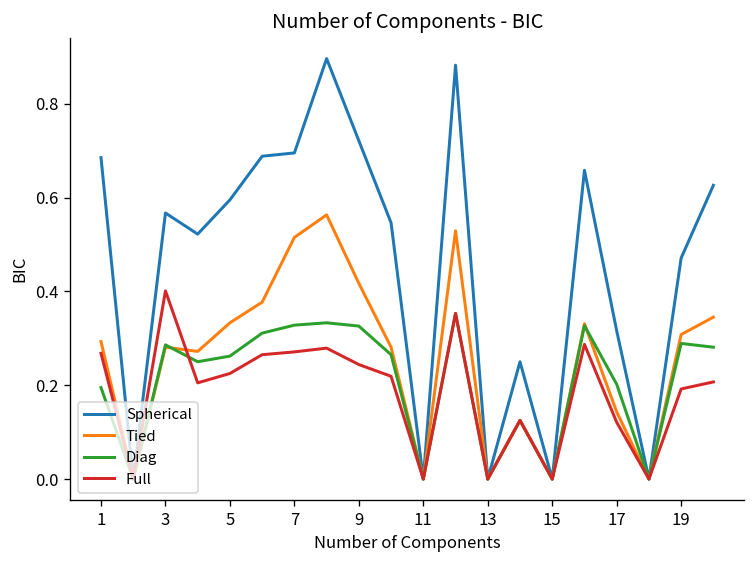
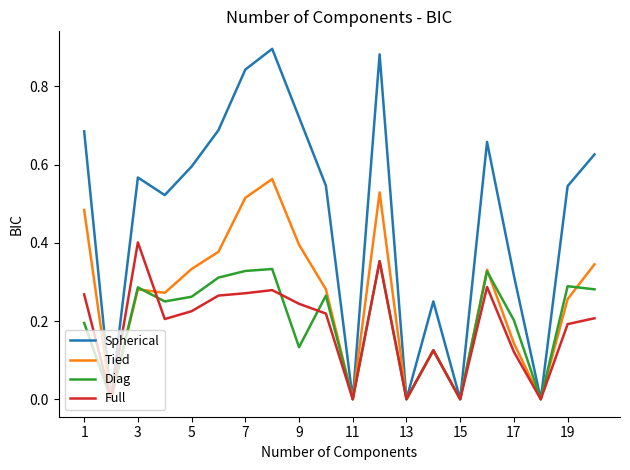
  {
    "Spherical": {
      "1": 0.69,
      "3": 0.57,
      "5": 0.60,
-     "7": 0.70,
+     "7": 0.84,
      "9": 0.72,
      "17": 0.32,
-     "19": 0.47
+     "19": 0.55
    },
    "Tied": {
-     "1": 0.29,
+     "1": 0.48,
      "5": 0.33,
      "7": 0.52,
-     "9": 0.42,
+     "9": 0.40,
      "17": 0.14,
-     "19": 0.31
+     "19": 0.26
    },
    "Diag": {
      "1": 0.20,
      "5": 0.26,
      "7": 0.33,
-     "9": 0.33,
+     "9": 0.13,
      "17": 0.20,
      "19": 0.29
    },
    "Full": {
      "1": 0.27,
      "3": 0.40,
      "5": 0.23,
      "7": 0.27,
      "9": 0.24,
      "17": 0.12,
      "19": 0.19
    }
  }
